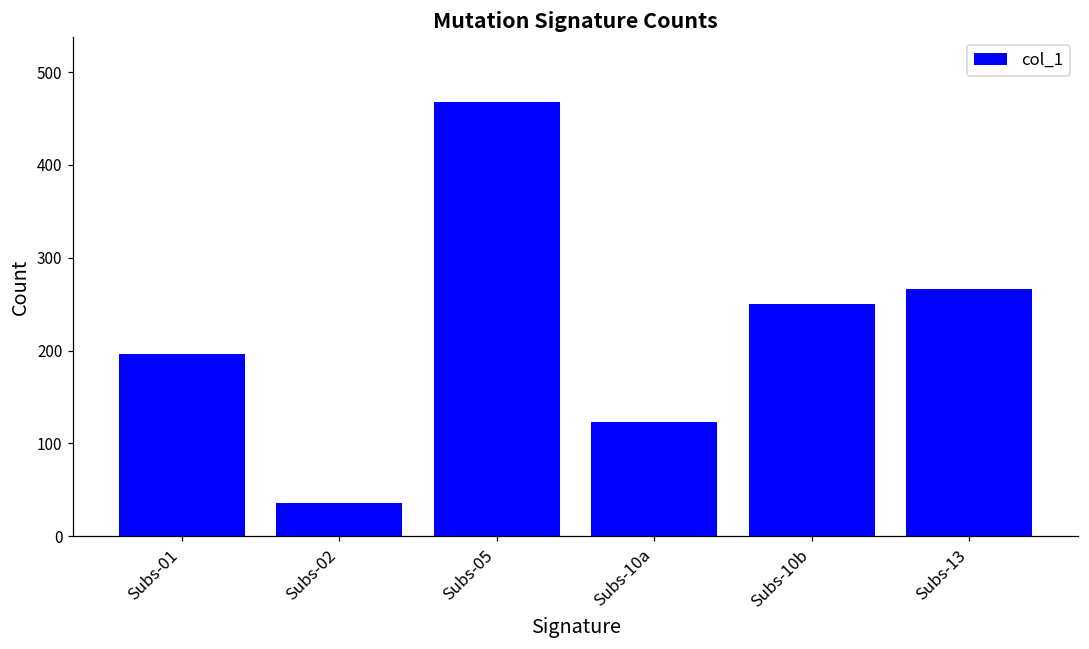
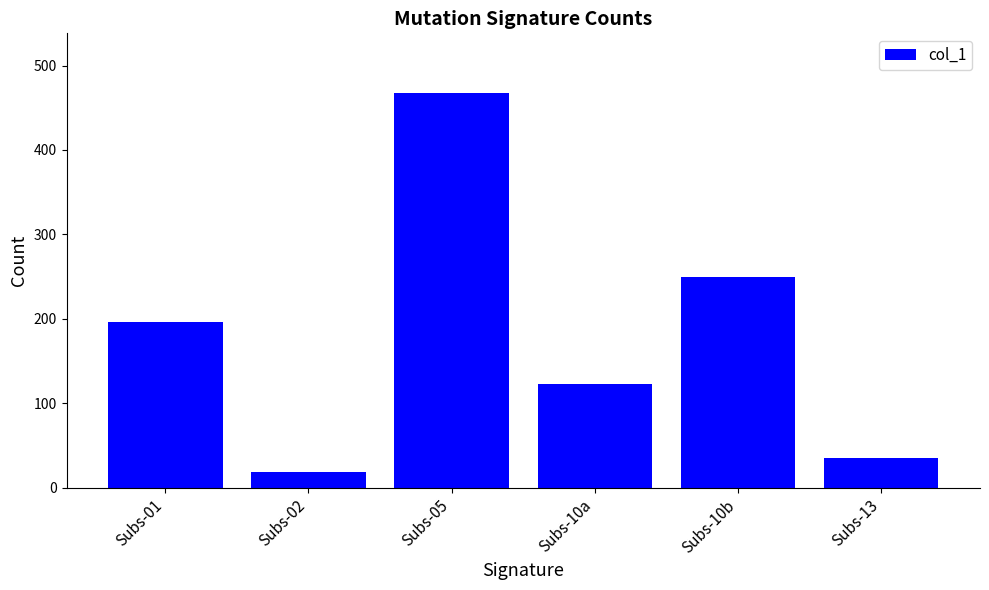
  {
    "Subs-01": 200,
-   "Subs-02": 40,
+   "Subs-02": 20,
    "Subs-05": 470,
    "Subs-10a": 120,
    "Subs-10b": 250,
-   "Subs-13": 270
+   "Subs-13": 40
  }
